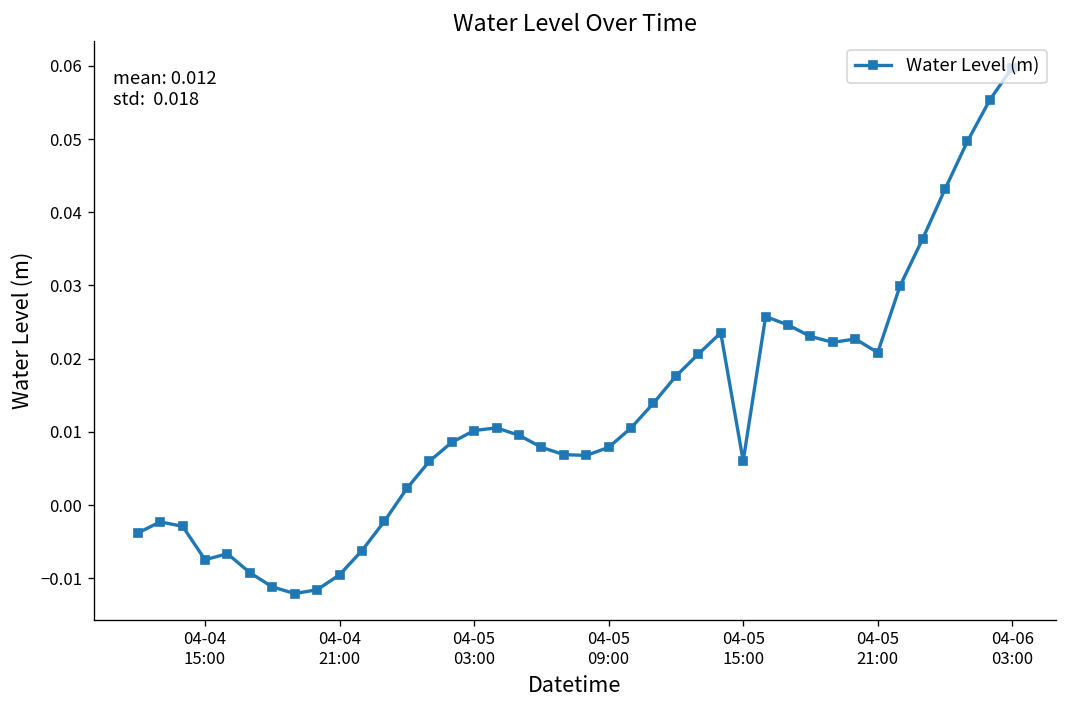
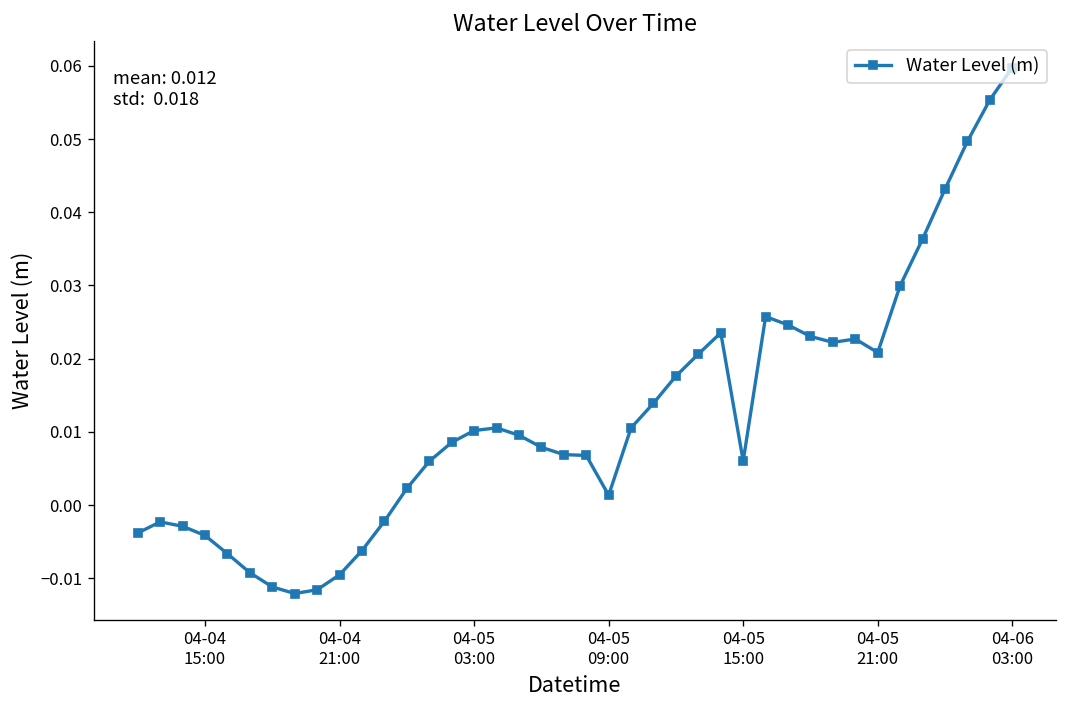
  {
-   "04-04 15:00": -0.007,
+   "04-04 15:00": -0.004,
    "04-04 21:00": -0.010,
    "04-05 03:00": 0.010,
-   "04-05 09:00": 0.008,
+   "04-05 09:00": 0.001,
    "04-05 15:00": 0.006,
    "04-05 21:00": 0.021
  }
